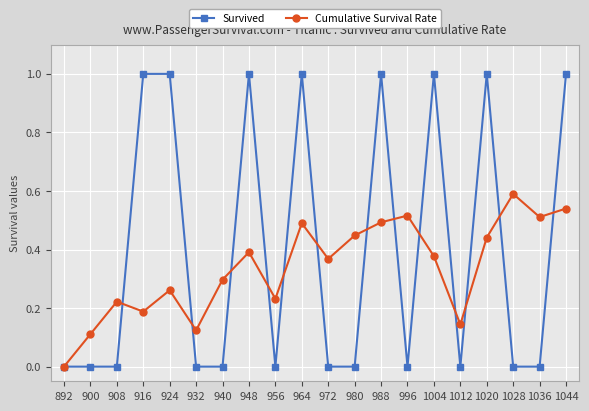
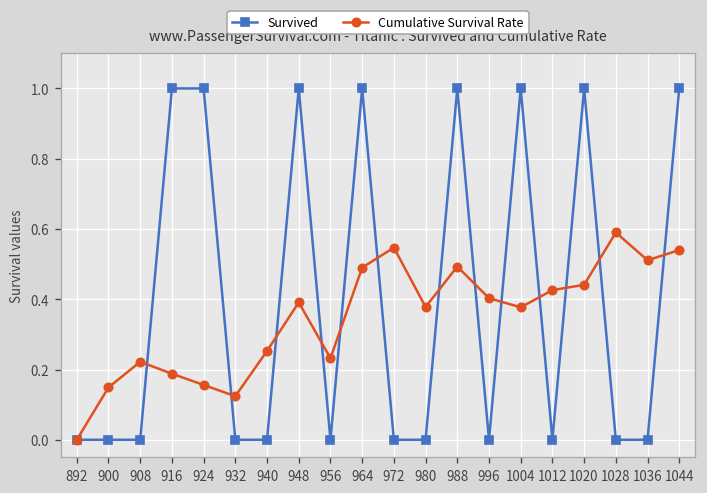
  {
    "Survived": {
      "900": 0.00,
      "908": 0.00,
      "916": 1.00,
      "924": 1.00,
      "932": 0.00,
      "940": 0.00,
      "948": 1.00,
      "956": 0.00,
      "964": 1.00,
      "972": 0.00,
      "980": 0.00,
      "988": 1.00,
      "996": 0.00,
      "1004": 1.00,
      "1012": 0.00,
      "1020": 1.00,
      "1028": 0.00,
      "1036": 0.00,
      "1044": 1.00
    },
    "Cumulative Survival Rate": {
-     "900": 0.11,
+     "900": 0.15,
      "908": 0.22,
      "916": 0.19,
-     "924": 0.26,
+     "924": 0.16,
      "932": 0.12,
-     "940": 0.30,
+     "940": 0.25,
      "948": 0.39,
      "956": 0.23,
      "964": 0.49,
-     "972": 0.37,
-     "980": 0.45,
+     "972": 0.55,
+     "980": 0.38,
      "988": 0.49,
-     "996": 0.52,
+     "996": 0.40,
      "1004": 0.38,
-     "1012": 0.14,
+     "1012": 0.43,
      "1020": 0.44,
      "1028": 0.59,
      "1036": 0.51,
      "1044": 0.54
    }
  }
